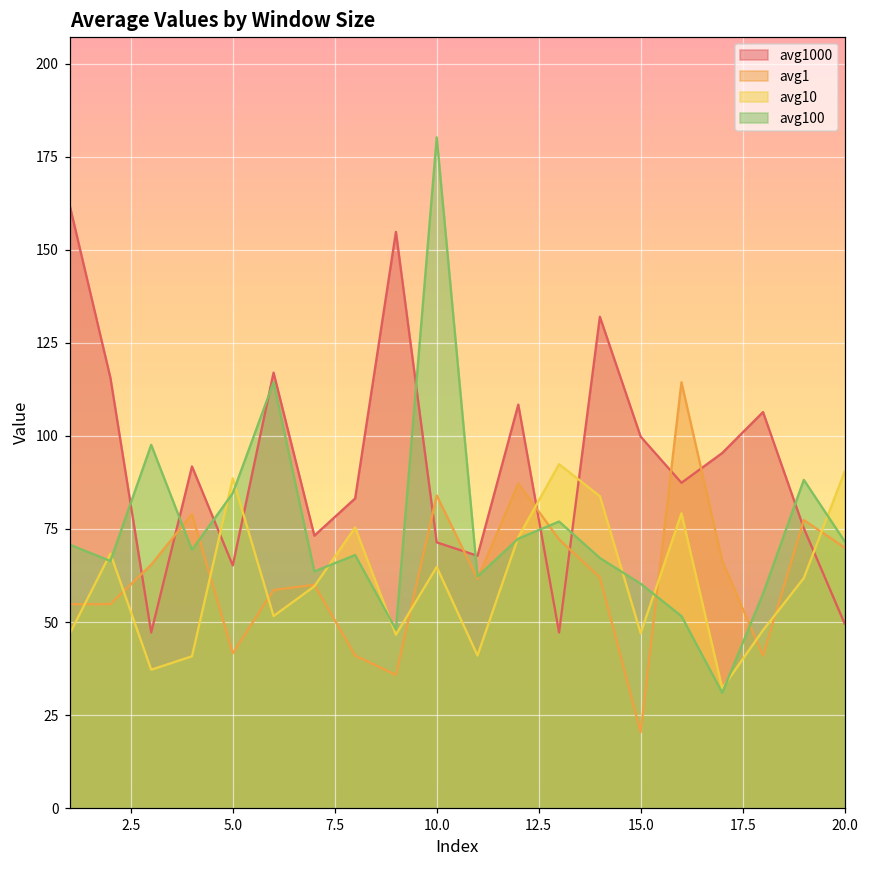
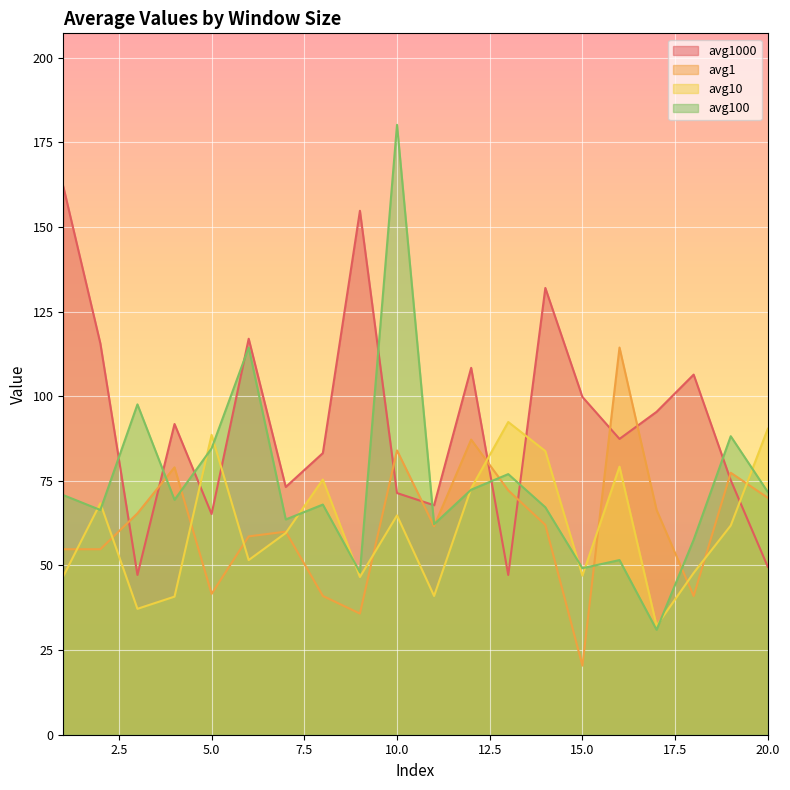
  {
    "avg100": {
      "5.0": 85,
      "10.0": 180,
-     "15.0": 60,
+     "15.0": 49,
      "20.0": 72
    }
  }
